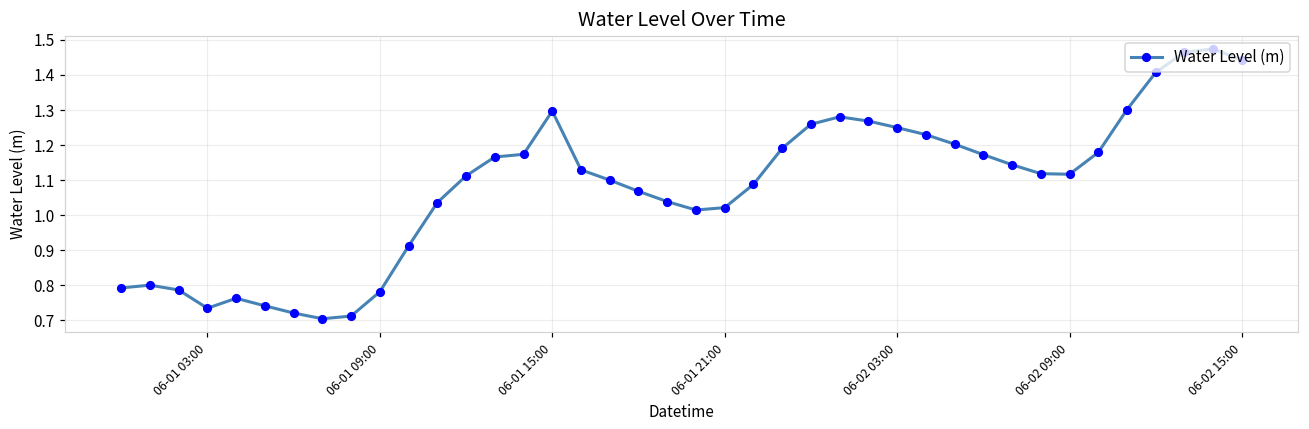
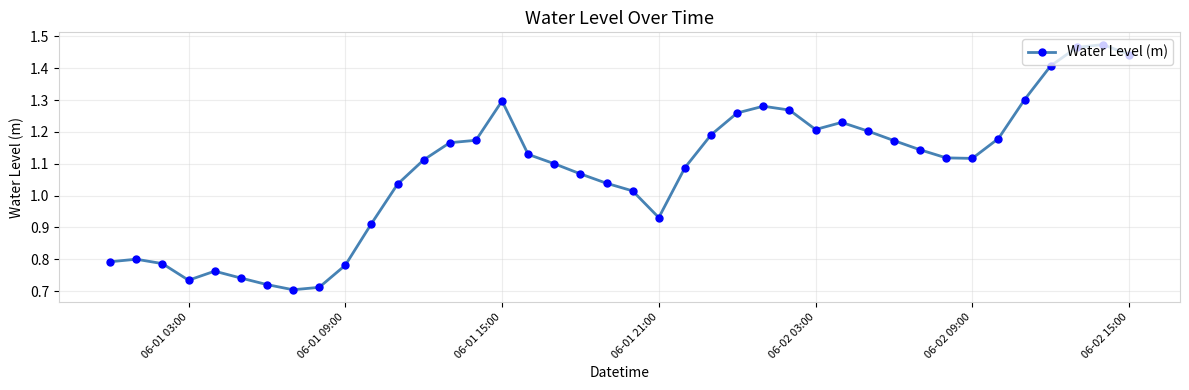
  {
    "06-01 03:00": 0.73,
    "06-01 09:00": 0.78,
    "06-01 15:00": 1.30,
-   "06-01 21:00": 1.02,
-   "06-02 03:00": 1.25,
+   "06-01 21:00": 0.93,
+   "06-02 03:00": 1.21,
    "06-02 09:00": 1.12
  }
